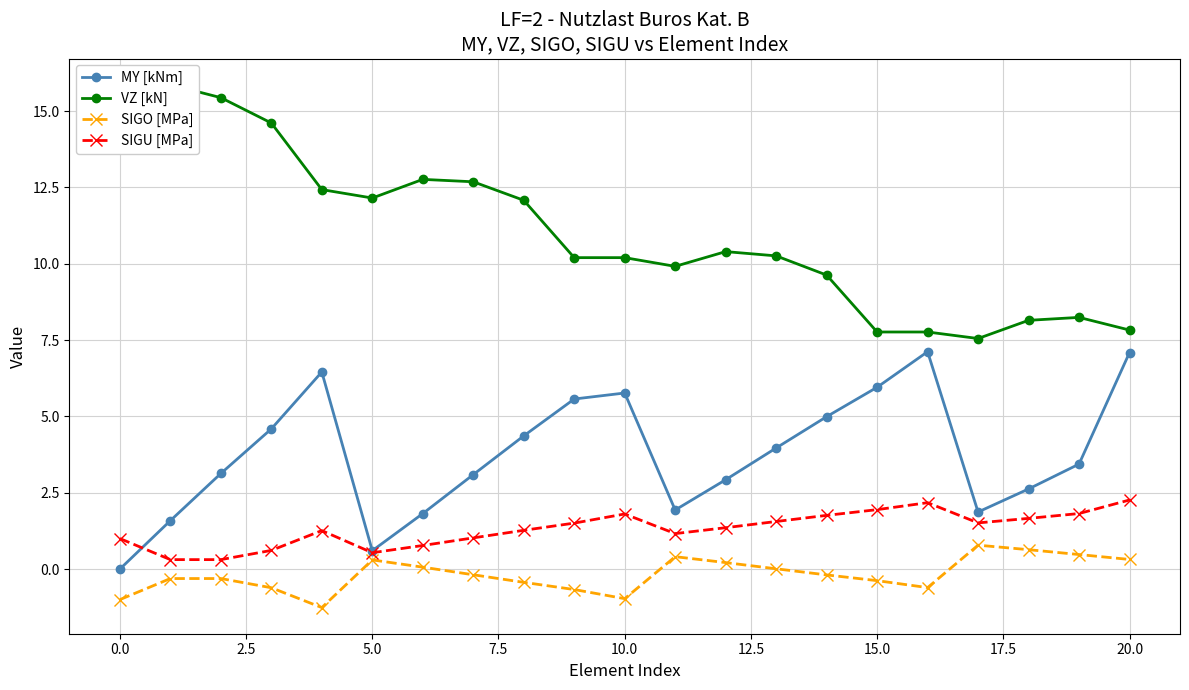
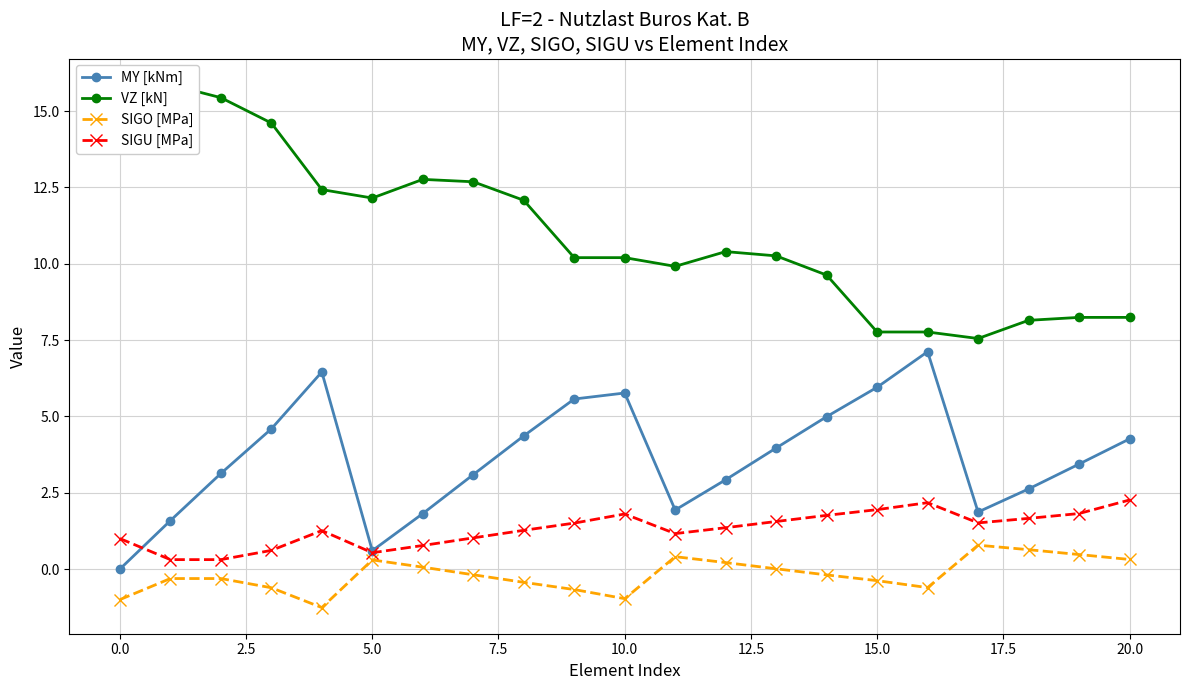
  {
    "MY [kNm]": {
      "0.0": 0.0,
      "10.0": 5.8,
      "15.0": 6.0,
-     "20.0": 7.1
+     "20.0": 4.3
    },
    "VZ [kN]": {
      "5.0": 12.2,
      "10.0": 10.2,
      "15.0": 7.8,
-     "20.0": 7.8
+     "20.0": 8.2
    },
    "SIGO [MPa]": {
      "0.0": -1.0,
      "5.0": 0.3,
      "10.0": -1.0,
      "15.0": -0.4,
      "20.0": 0.3
    },
    "SIGU [MPa]": {
      "0.0": 1.0,
      "10.0": 1.8,
      "15.0": 1.9,
      "20.0": 2.3
    }
  }
